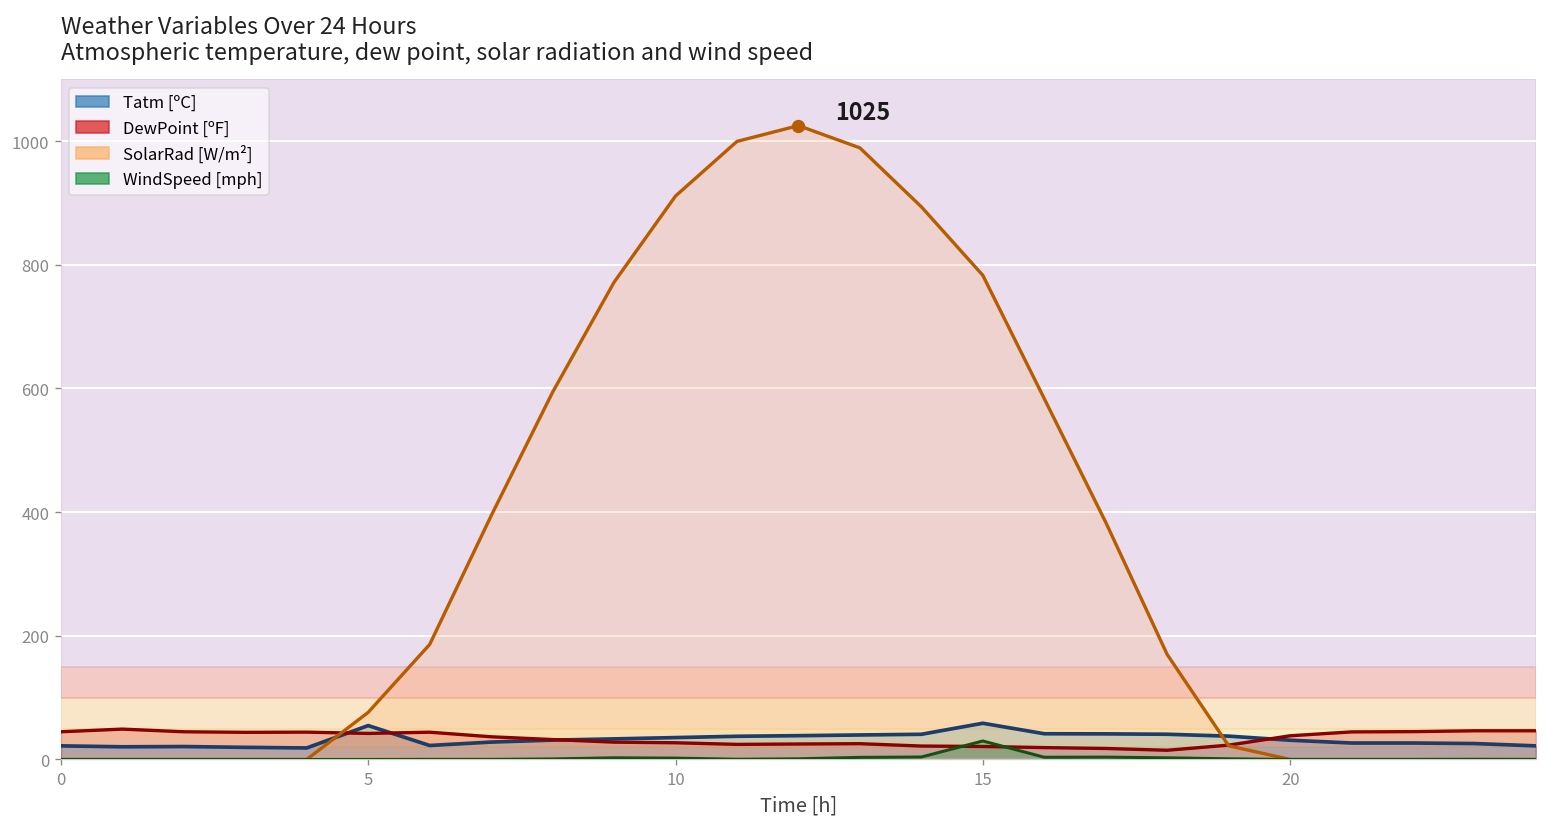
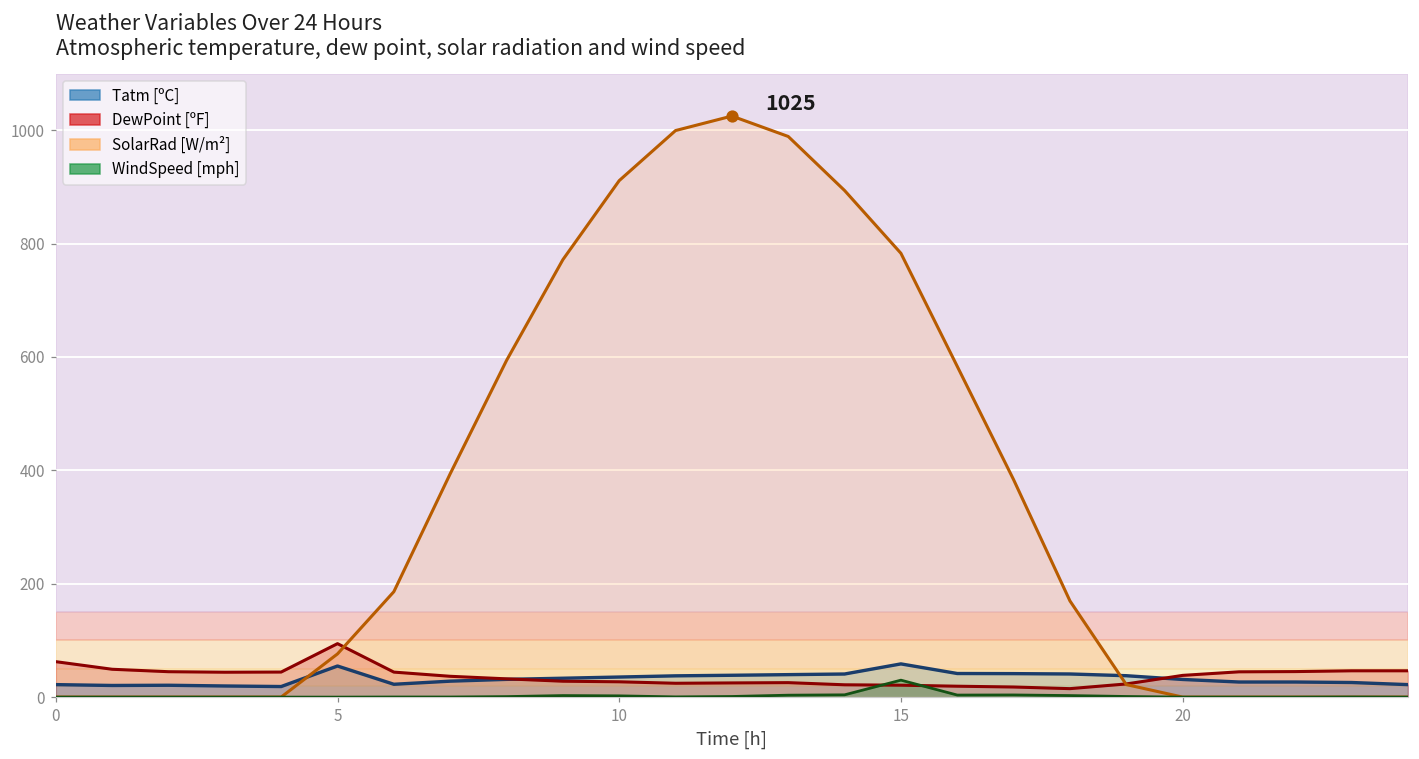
  {
    "Tatm [ºC]": {
      "0": 20,
      "5": 50,
      "10": 40,
      "15": 60,
      "20": 30
    },
    "DewPoint [ºF]": {
-     "0": 40,
-     "5": 40,
+     "0": 60,
+     "5": 90,
      "10": 30,
      "15": 20,
      "20": 40
    },
    "SolarRad [W/m²]": {
      "5": 80,
      "10": 910,
      "15": 780
    },
    "WindSpeed [mph]": {
      "5": 0,
      "10": 0,
      "15": 30
    }
  }
